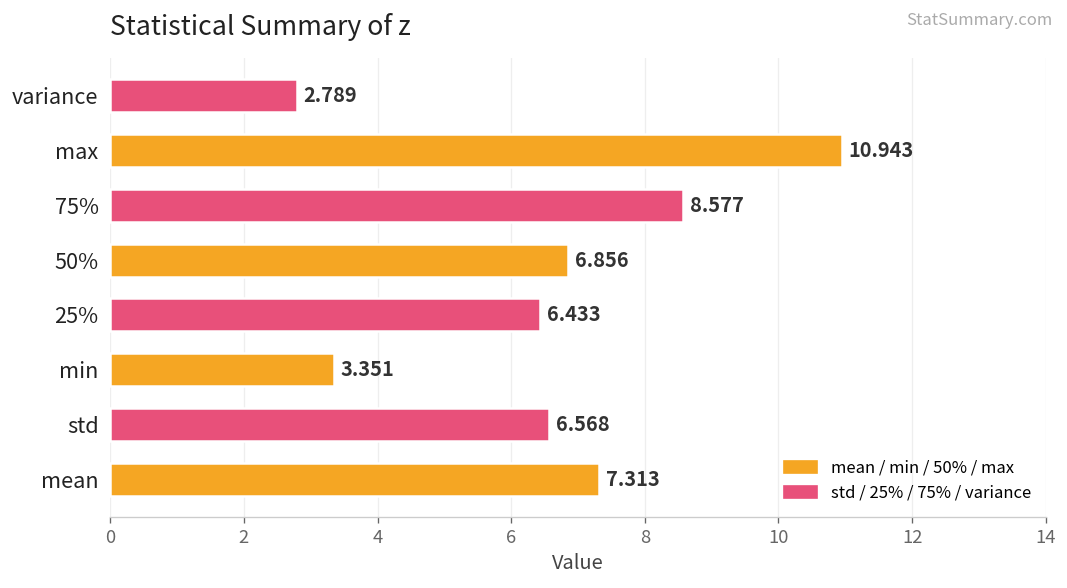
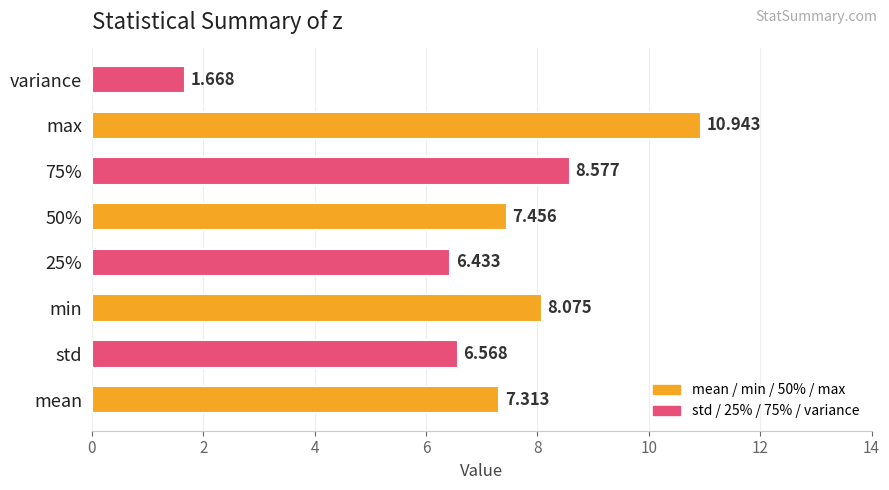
  {
-   "variance": 2.789,
+   "variance": 1.668,
    "max": 10.943,
    "75%": 8.577,
-   "50%": 6.856,
+   "50%": 7.456,
    "25%": 6.433,
-   "min": 3.351,
+   "min": 8.075,
    "std": 6.568,
    "mean": 7.313
  }
